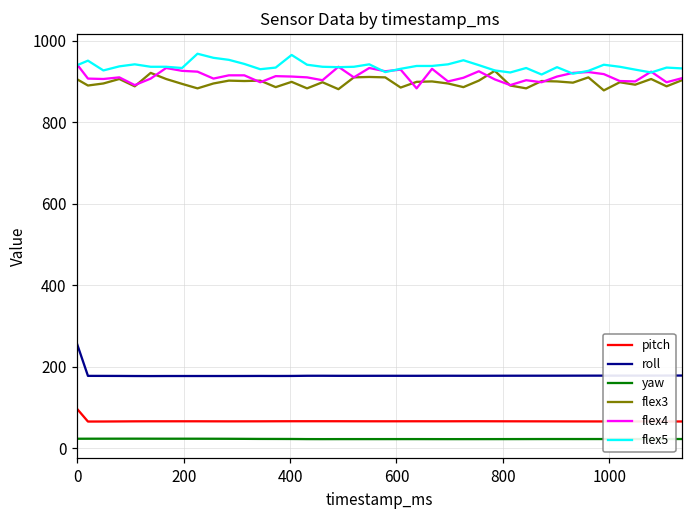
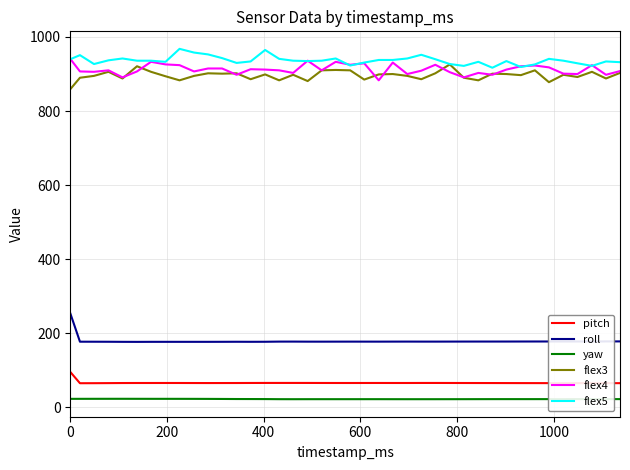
  {
    "pitch": {
      "0": 100
    },
    "roll": {
      "0": 250
    },
    "yaw": {
      "0": 20
    },
    "flex3": {
-     "0": 910
+     "0": 860
    }
  }
